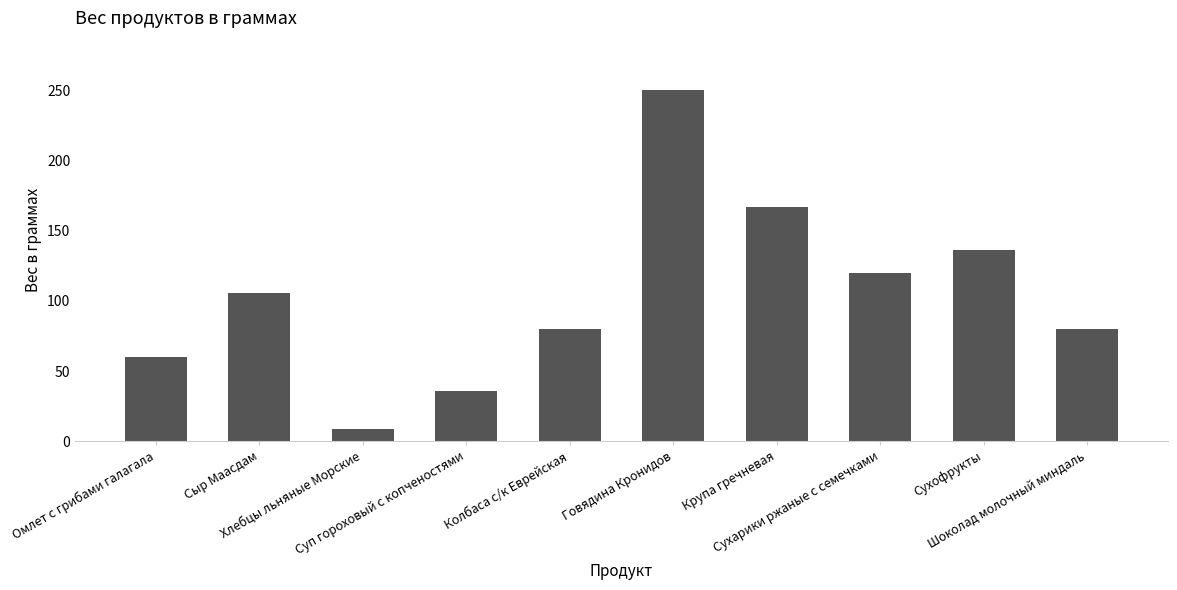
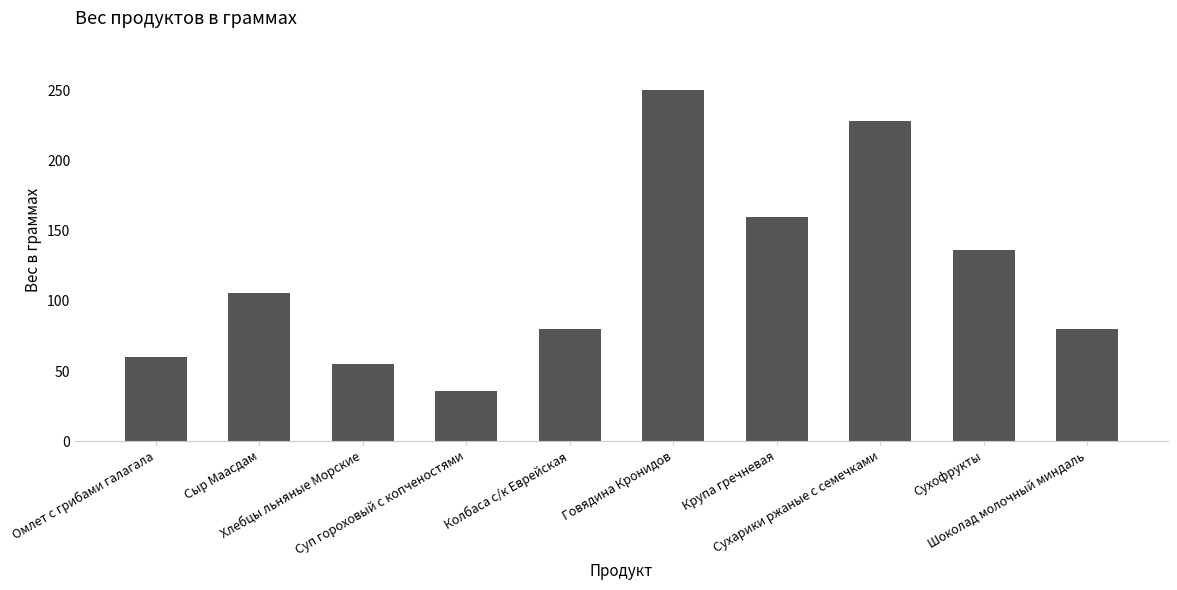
  {
    "Омлет с грибами галагала": 60,
    "Сыр Маасдам": 106,
-   "Хлебцы льняные Морские": 9,
+   "Хлебцы льняные Морские": 55,
    "Суп гороховый с копченостями": 36,
    "Колбаса с/к Еврейская": 80,
    "Говядина Кронидов": 250,
-   "Крупа гречневая": 167,
-   "Сухарики ржаные с семечками": 120,
+   "Крупа гречневая": 160,
+   "Сухарики ржаные с семечками": 228,
    "Сухофрукты": 136,
    "Шоколад молочный миндаль": 80
  }
